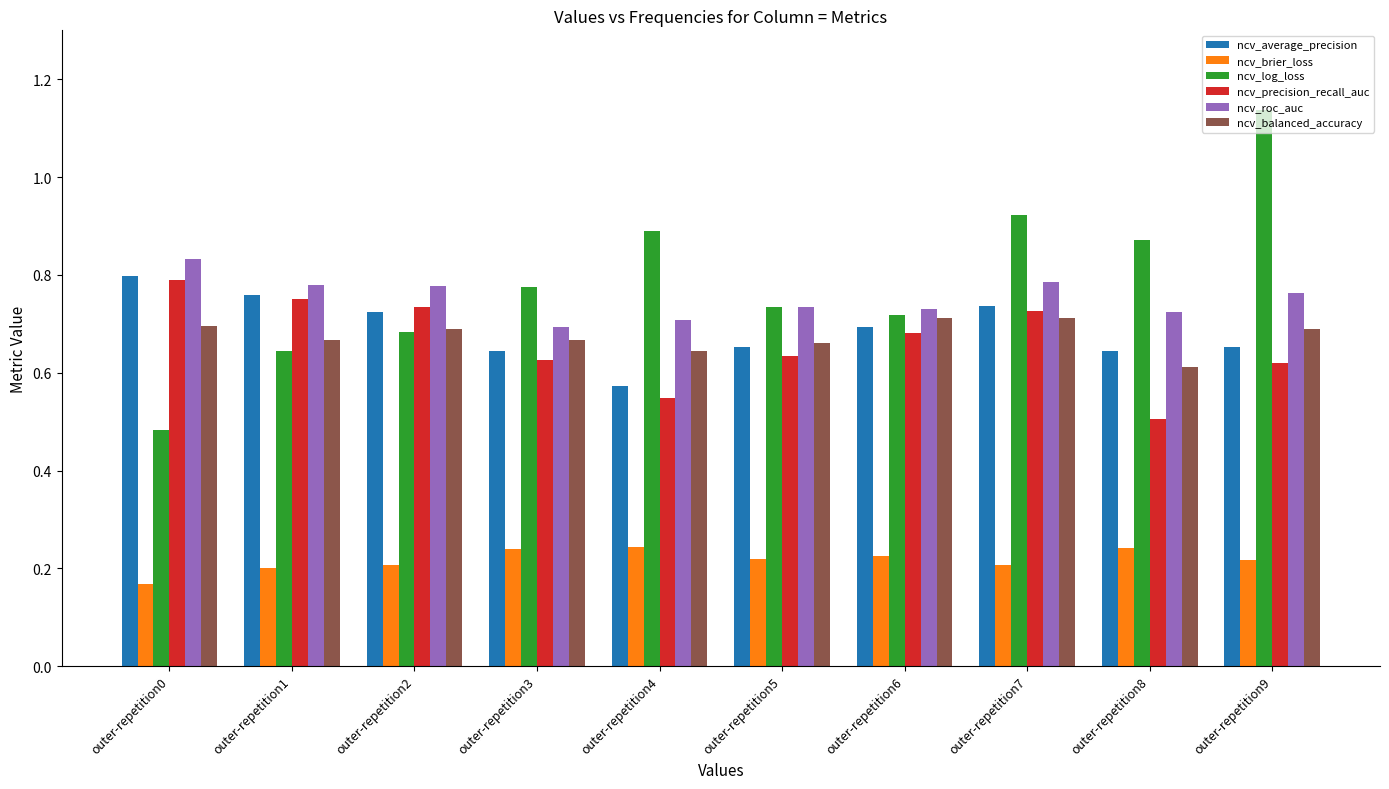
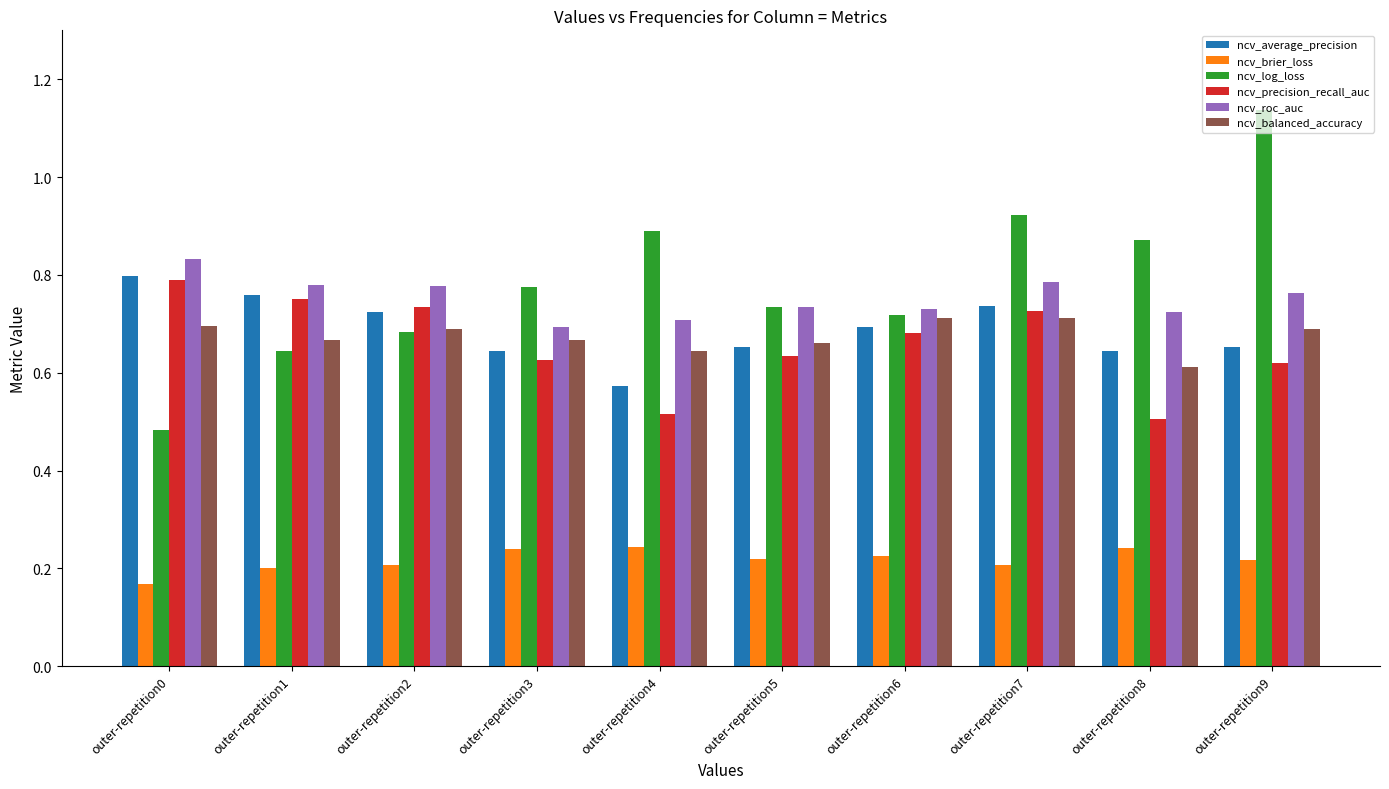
  {
    "ncv_average_precision": {
      "outer-repetition0": 0.80,
      "outer-repetition1": 0.76,
      "outer-repetition2": 0.73,
      "outer-repetition3": 0.64,
      "outer-repetition4": 0.57,
      "outer-repetition5": 0.65,
      "outer-repetition6": 0.69,
      "outer-repetition7": 0.74,
      "outer-repetition8": 0.64,
      "outer-repetition9": 0.65
    },
    "ncv_brier_loss": {
      "outer-repetition0": 0.17,
      "outer-repetition1": 0.20,
      "outer-repetition2": 0.21,
      "outer-repetition3": 0.24,
      "outer-repetition4": 0.24,
      "outer-repetition5": 0.22,
      "outer-repetition6": 0.22,
      "outer-repetition7": 0.21,
      "outer-repetition8": 0.24,
      "outer-repetition9": 0.22
    },
    "ncv_log_loss": {
      "outer-repetition0": 0.48,
      "outer-repetition1": 0.64,
      "outer-repetition2": 0.68,
      "outer-repetition3": 0.77,
      "outer-repetition4": 0.89,
      "outer-repetition5": 0.73,
      "outer-repetition6": 0.72,
      "outer-repetition7": 0.92,
      "outer-repetition8": 0.87
    },
    "ncv_precision_recall_auc": {
      "outer-repetition0": 0.79,
      "outer-repetition1": 0.75,
      "outer-repetition2": 0.73,
      "outer-repetition3": 0.63,
-     "outer-repetition4": 0.55,
+     "outer-repetition4": 0.51,
      "outer-repetition5": 0.63,
      "outer-repetition6": 0.68,
      "outer-repetition7": 0.73,
      "outer-repetition8": 0.51,
      "outer-repetition9": 0.62
    },
    "ncv_roc_auc": {
      "outer-repetition0": 0.83,
      "outer-repetition1": 0.78,
      "outer-repetition2": 0.78,
      "outer-repetition3": 0.69,
      "outer-repetition4": 0.71,
      "outer-repetition5": 0.73,
      "outer-repetition6": 0.73,
      "outer-repetition7": 0.79,
      "outer-repetition8": 0.72,
      "outer-repetition9": 0.76
    },
    "ncv_balanced_accuracy": {
      "outer-repetition0": 0.70,
      "outer-repetition1": 0.67,
      "outer-repetition2": 0.69,
      "outer-repetition3": 0.67,
      "outer-repetition4": 0.64,
      "outer-repetition5": 0.66,
      "outer-repetition6": 0.71,
      "outer-repetition7": 0.71,
      "outer-repetition8": 0.61,
      "outer-repetition9": 0.69
    }
  }
